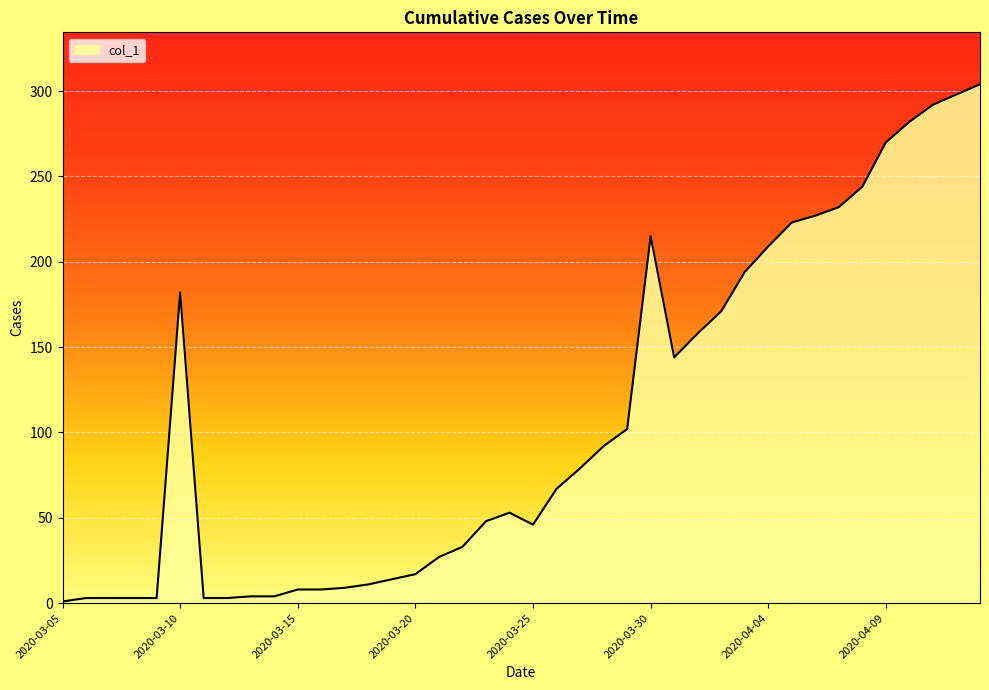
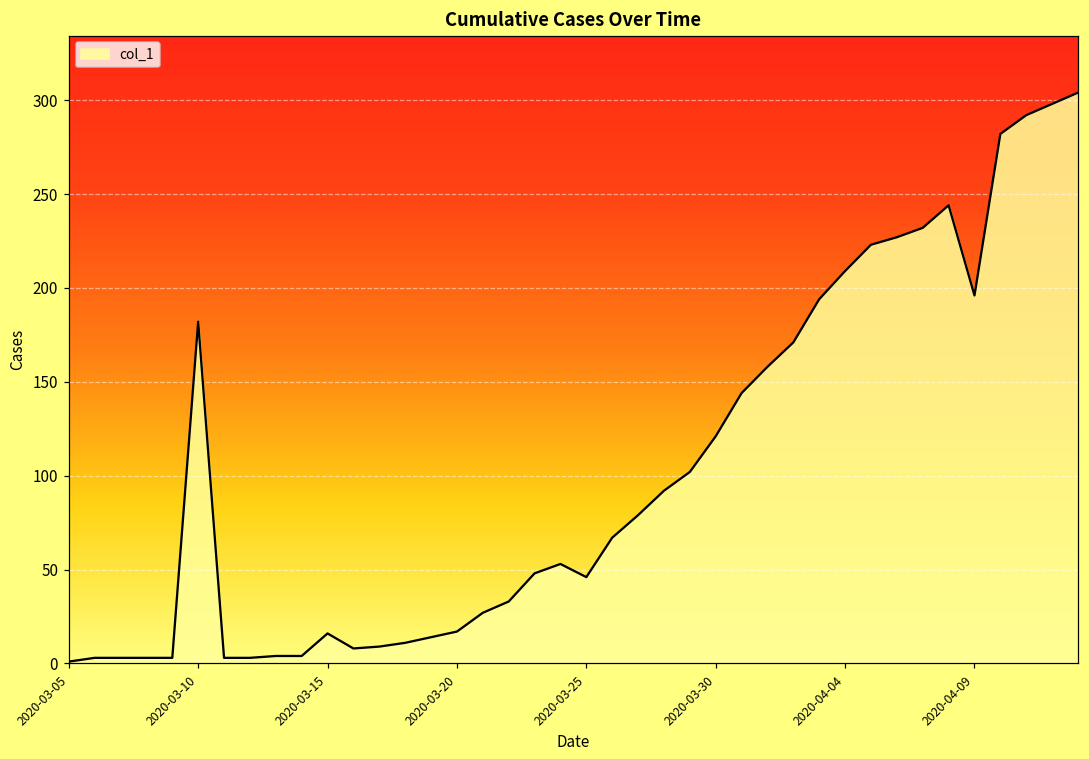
  {
    "2020-03-05": 1,
    "2020-03-10": 182,
-   "2020-03-15": 8,
+   "2020-03-15": 16,
    "2020-03-20": 17,
    "2020-03-25": 46,
-   "2020-03-30": 215,
+   "2020-03-30": 121,
    "2020-04-04": 209,
-   "2020-04-09": 270
+   "2020-04-09": 196
  }
